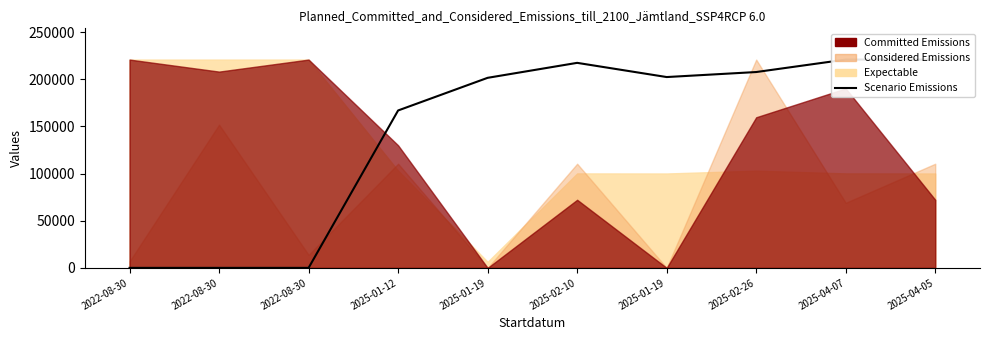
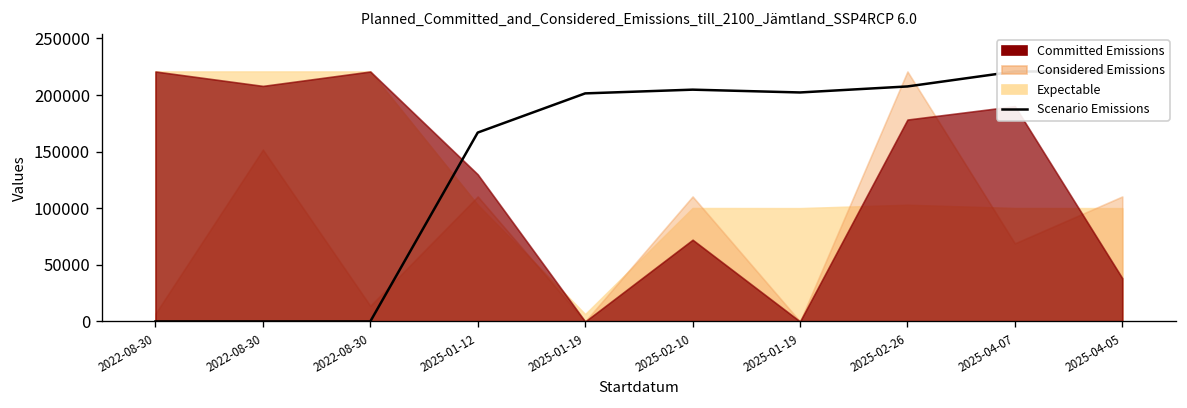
  {
    "Scenario Emissions": {
      "2025-01-12": 170000,
-     "2025-02-10": 220000,
+     "2025-02-10": 200000,
      "2025-02-26": 210000
    },
    "Committed Emissions": {
      "2025-01-12": 130000,
      "2025-02-10": 70000,
-     "2025-02-26": 160000,
-     "2025-04-05": 70000
+     "2025-02-26": 180000,
+     "2025-04-05": 40000
    }
  }
